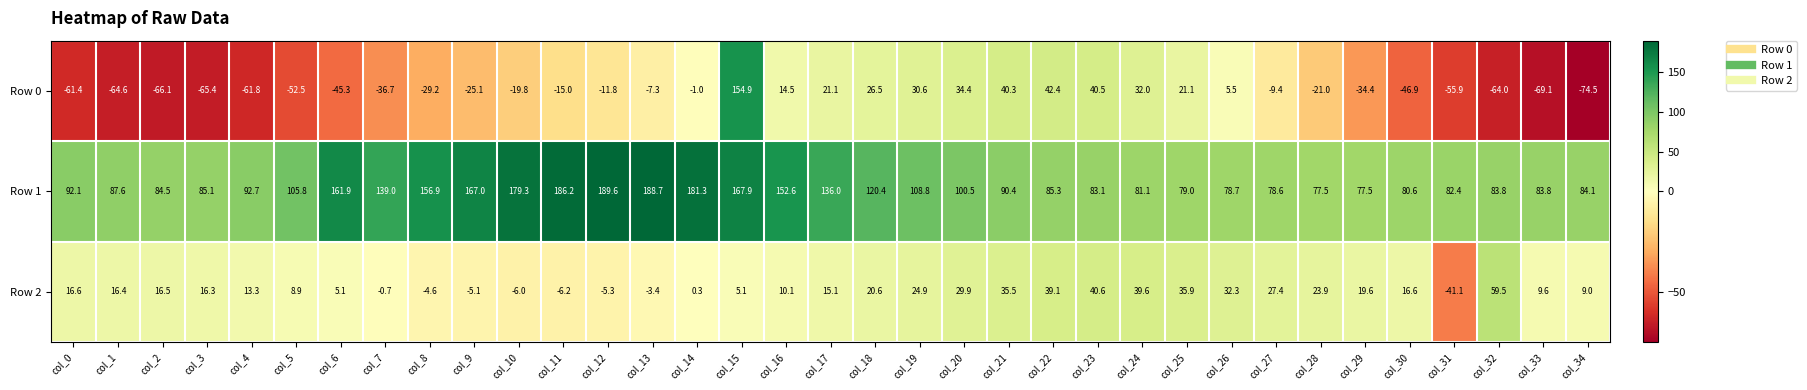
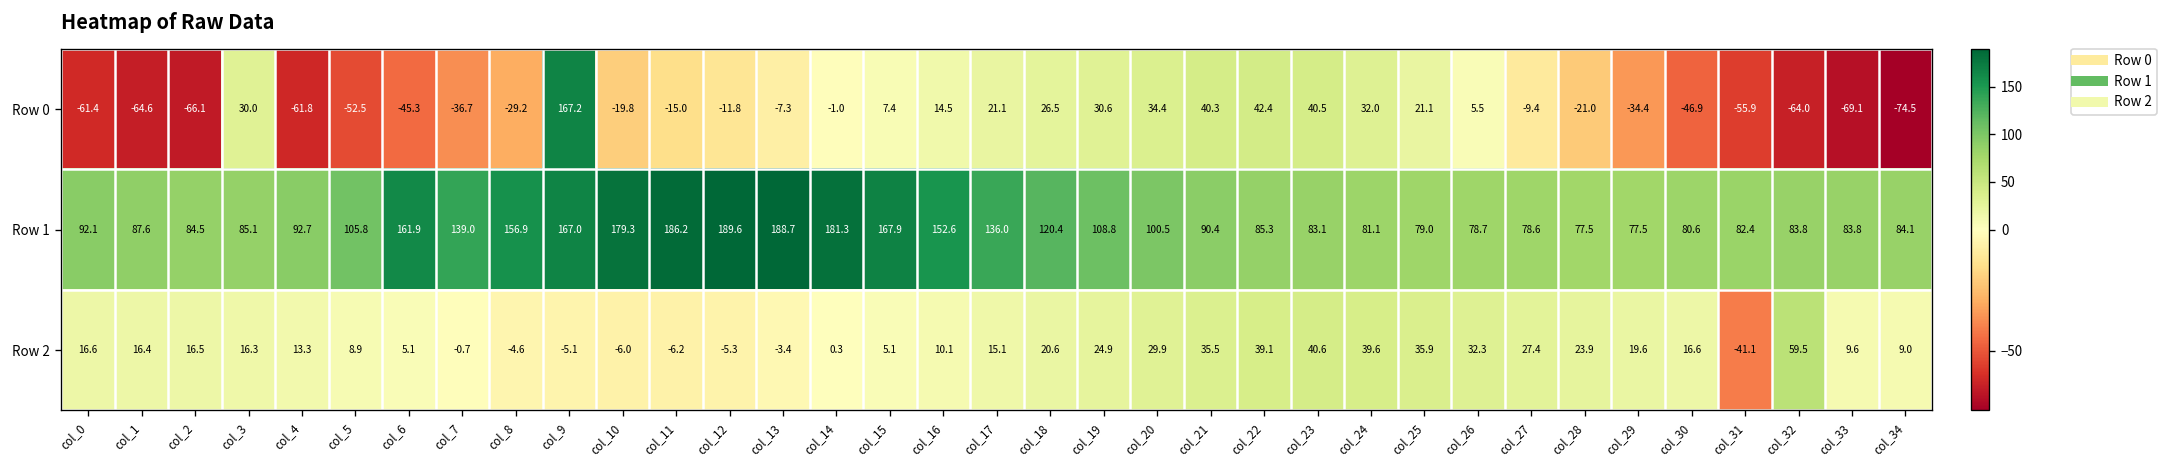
  {
    "Row 0": {
      "col_0": -61.4,
      "col_1": -64.6,
      "col_2": -66.1,
-     "col_3": -65.4,
+     "col_3": 30.0,
      "col_4": -61.8,
      "col_5": -52.5,
      "col_6": -45.3,
      "col_7": -36.7,
      "col_8": -29.2,
-     "col_9": -25.1,
+     "col_9": 167.2,
      "col_10": -19.8,
      "col_11": -15.0,
      "col_12": -11.8,
      "col_13": -7.3,
      "col_14": -1.0,
-     "col_15": 154.9,
+     "col_15": 7.4,
      "col_16": 14.5,
      "col_17": 21.1,
      "col_18": 26.5,
      "col_19": 30.6,
      "col_20": 34.4,
      "col_21": 40.3,
      "col_22": 42.4,
      "col_23": 40.5,
      "col_24": 32.0,
      "col_25": 21.1,
      "col_26": 5.5,
      "col_27": -9.4,
      "col_28": -21.0,
      "col_29": -34.4,
      "col_30": -46.9,
      "col_31": -55.9,
      "col_32": -64.0,
      "col_33": -69.1,
      "col_34": -74.5
    },
    "Row 1": {
      "col_0": 92.1,
      "col_1": 87.6,
      "col_2": 84.5,
      "col_3": 85.1,
      "col_4": 92.7,
      "col_5": 105.8,
      "col_6": 161.9,
      "col_7": 139.0,
      "col_8": 156.9,
      "col_9": 167.0,
      "col_10": 179.3,
      "col_11": 186.2,
      "col_12": 189.6,
      "col_13": 188.7,
      "col_14": 181.3,
      "col_15": 167.9,
      "col_16": 152.6,
      "col_17": 136.0,
      "col_18": 120.4,
      "col_19": 108.8,
      "col_20": 100.5,
      "col_21": 90.4,
      "col_22": 85.3,
      "col_23": 83.1,
      "col_24": 81.1,
      "col_25": 79.0,
      "col_26": 78.7,
      "col_27": 78.6,
      "col_28": 77.5,
      "col_29": 77.5,
      "col_30": 80.6,
      "col_31": 82.4,
      "col_32": 83.8,
      "col_33": 83.8,
      "col_34": 84.1
    },
    "Row 2": {
      "col_0": 16.6,
      "col_1": 16.4,
      "col_2": 16.5,
      "col_3": 16.3,
      "col_4": 13.3,
      "col_5": 8.9,
      "col_6": 5.1,
      "col_7": -0.7,
      "col_8": -4.6,
      "col_9": -5.1,
      "col_10": -6.0,
      "col_11": -6.2,
      "col_12": -5.3,
      "col_13": -3.4,
      "col_14": 0.3,
      "col_15": 5.1,
      "col_16": 10.1,
      "col_17": 15.1,
      "col_18": 20.6,
      "col_19": 24.9,
      "col_20": 29.9,
      "col_21": 35.5,
      "col_22": 39.1,
      "col_23": 40.6,
      "col_24": 39.6,
      "col_25": 35.9,
      "col_26": 32.3,
      "col_27": 27.4,
      "col_28": 23.9,
      "col_29": 19.6,
      "col_30": 16.6,
      "col_31": -41.1,
      "col_32": 59.5,
      "col_33": 9.6,
      "col_34": 9.0
    }
  }
